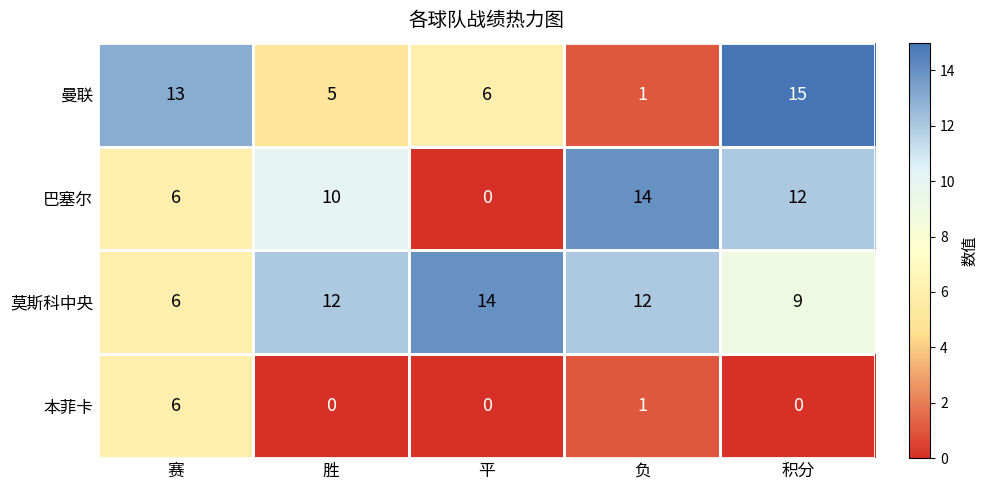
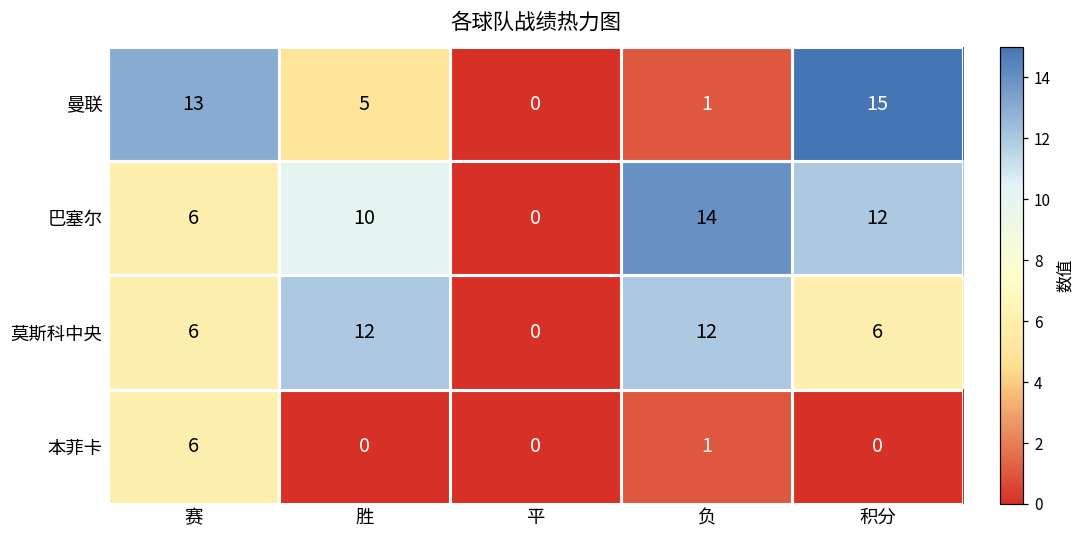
  {
    "曼联": {
      "赛": 13,
      "胜": 5,
-     "平": 6,
+     "平": 0,
      "负": 1,
      "积分": 15
    },
    "巴塞尔": {
      "赛": 6,
      "胜": 10,
      "平": 0,
      "负": 14,
      "积分": 12
    },
    "莫斯科中央": {
      "赛": 6,
      "胜": 12,
-     "平": 14,
+     "平": 0,
      "负": 12,
-     "积分": 9
+     "积分": 6
    },
    "本菲卡": {
      "赛": 6,
      "胜": 0,
      "平": 0,
      "负": 1,
      "积分": 0
    }
  }
